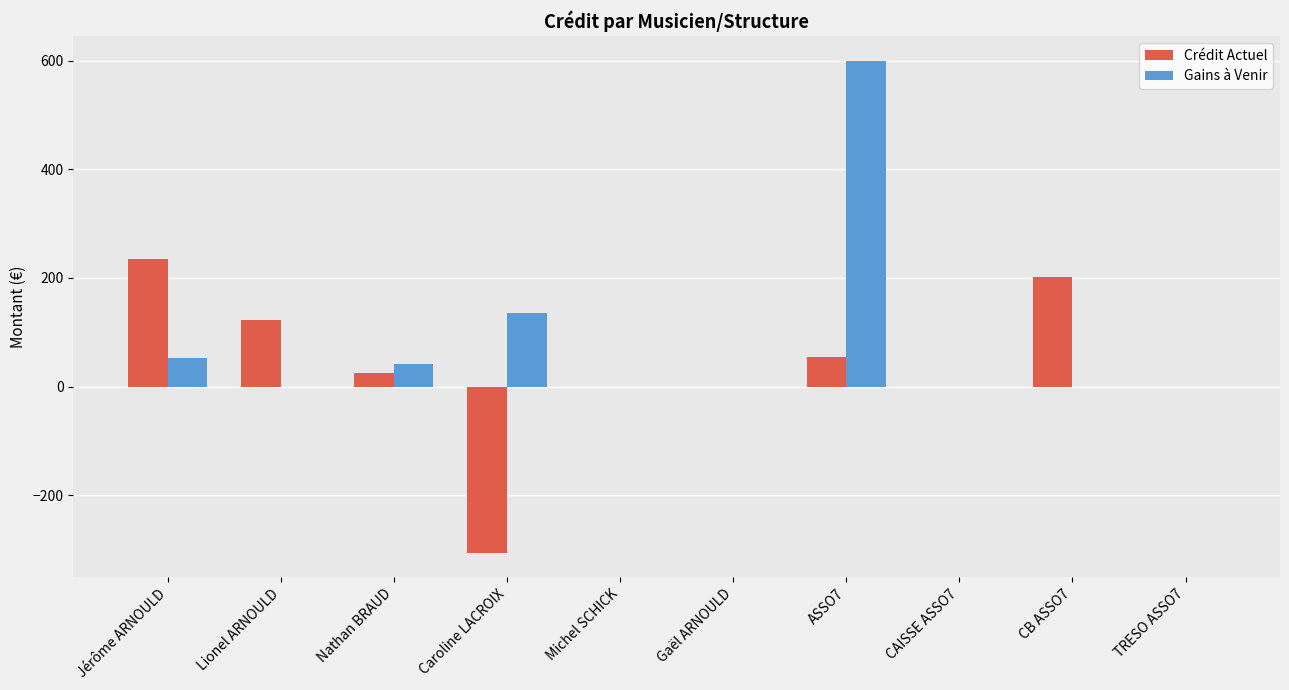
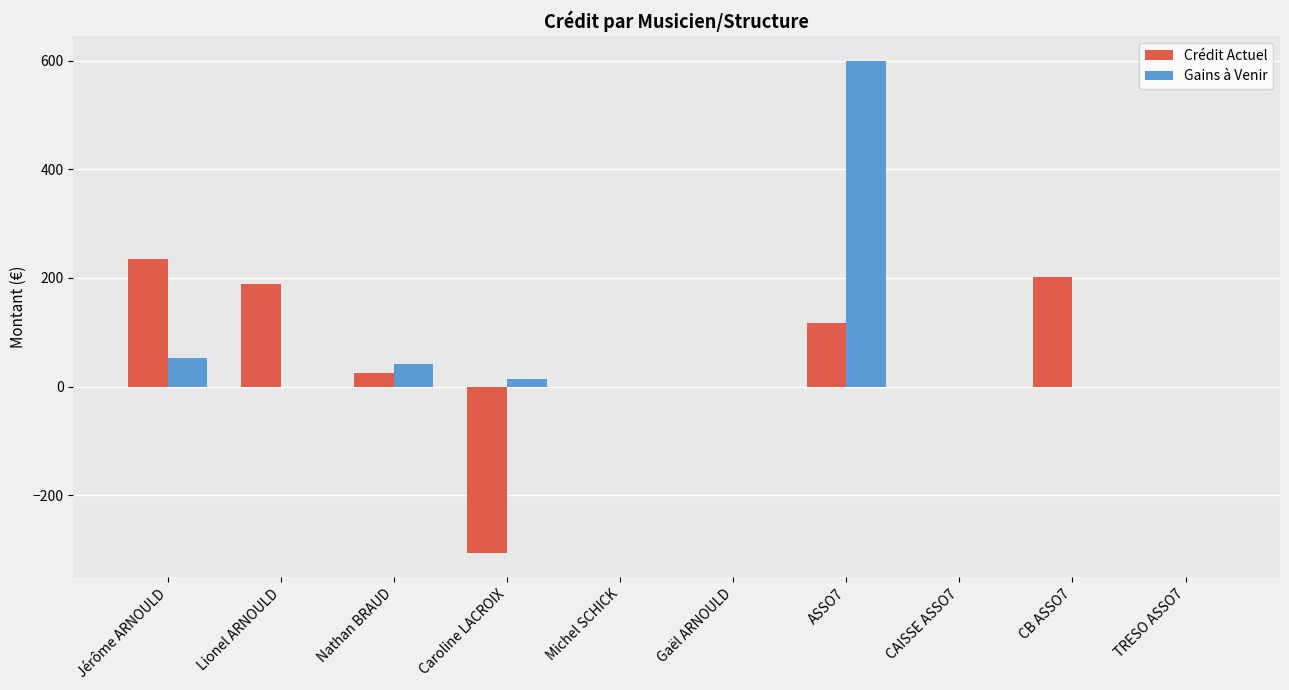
  {
    "Crédit Actuel": {
      "Jérôme ARNOULD": 240,
-     "Lionel ARNOULD": 120,
+     "Lionel ARNOULD": 190,
      "Nathan BRAUD": 30,
      "Caroline LACROIX": -310,
      "Michel SCHICK": 0,
      "Gaël ARNOULD": 0,
-     "ASSO7": 50,
+     "ASSO7": 120,
      "CAISSE ASSO7": 0,
      "CB ASSO7": 200,
      "TRESO ASSO7": 0
    },
    "Gains à Venir": {
      "Jérôme ARNOULD": 50,
      "Lionel ARNOULD": 0,
      "Nathan BRAUD": 40,
-     "Caroline LACROIX": 140,
+     "Caroline LACROIX": 10,
      "Michel SCHICK": 0,
      "Gaël ARNOULD": 0,
      "ASSO7": 600,
      "CAISSE ASSO7": 0,
      "CB ASSO7": 0,
      "TRESO ASSO7": 0
    }
  }
